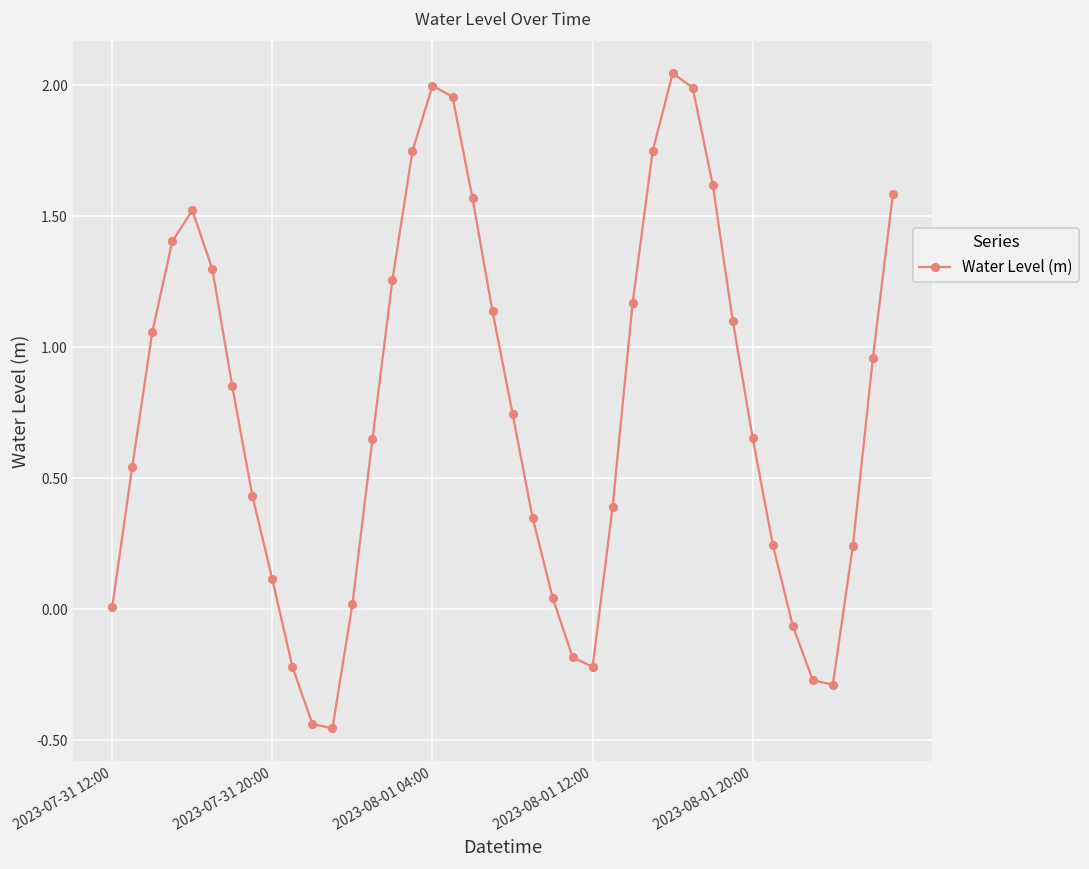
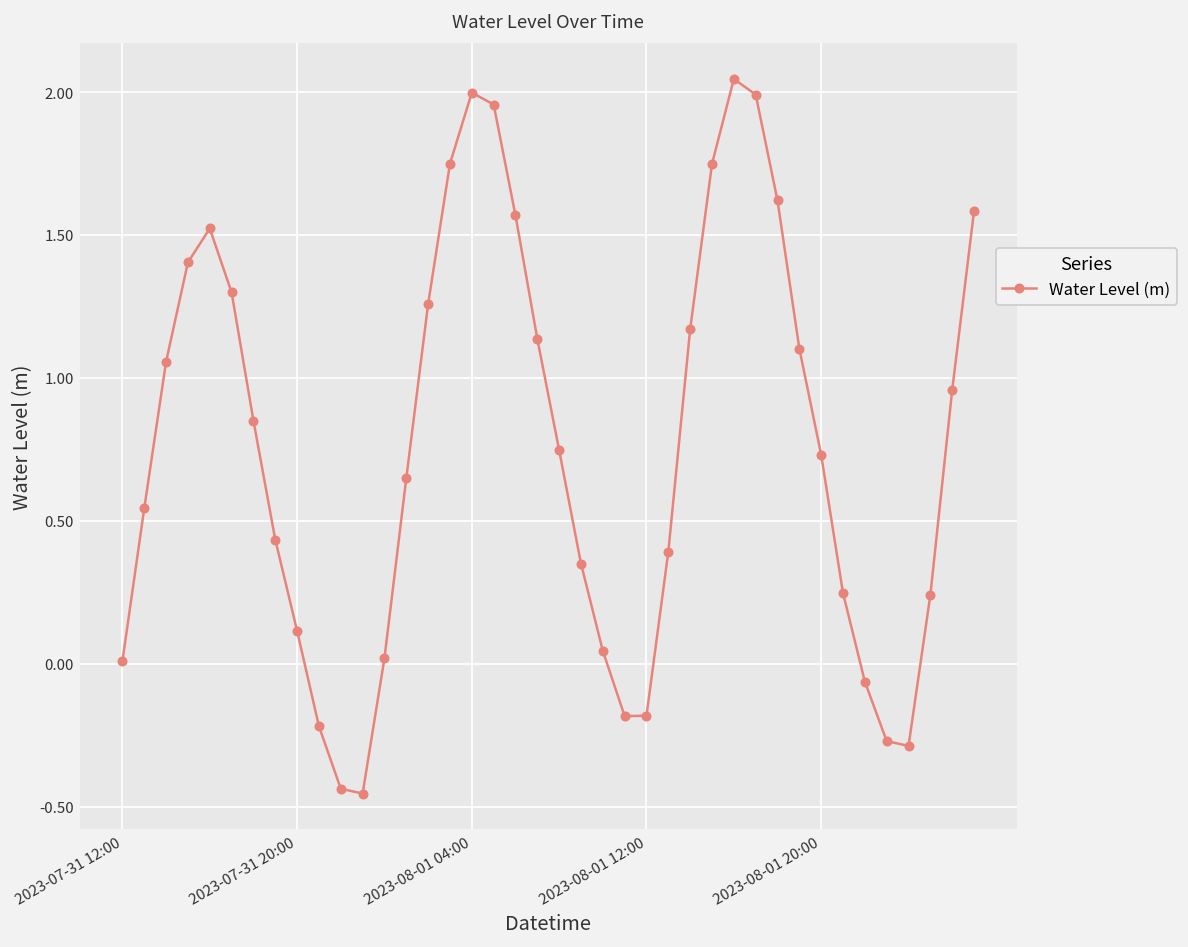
  {
    "2023-07-31 12:00": 0.01,
    "2023-07-31 20:00": 0.11,
    "2023-08-01 04:00": 2.00,
-   "2023-08-01 12:00": -0.22,
-   "2023-08-01 20:00": 0.65
+   "2023-08-01 12:00": -0.18,
+   "2023-08-01 20:00": 0.73
  }
